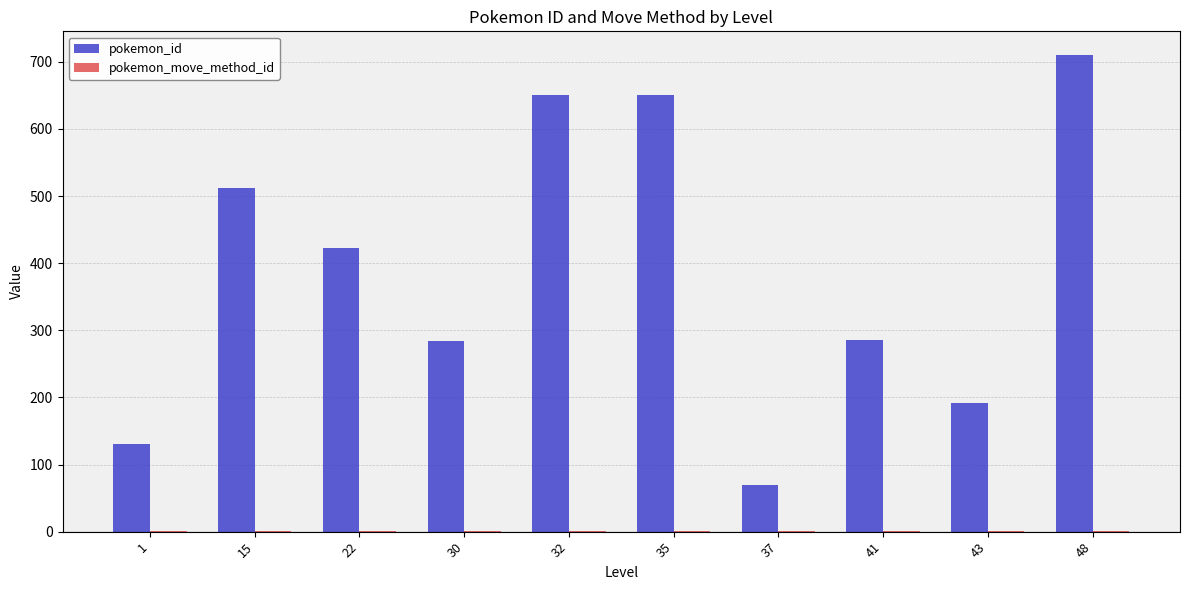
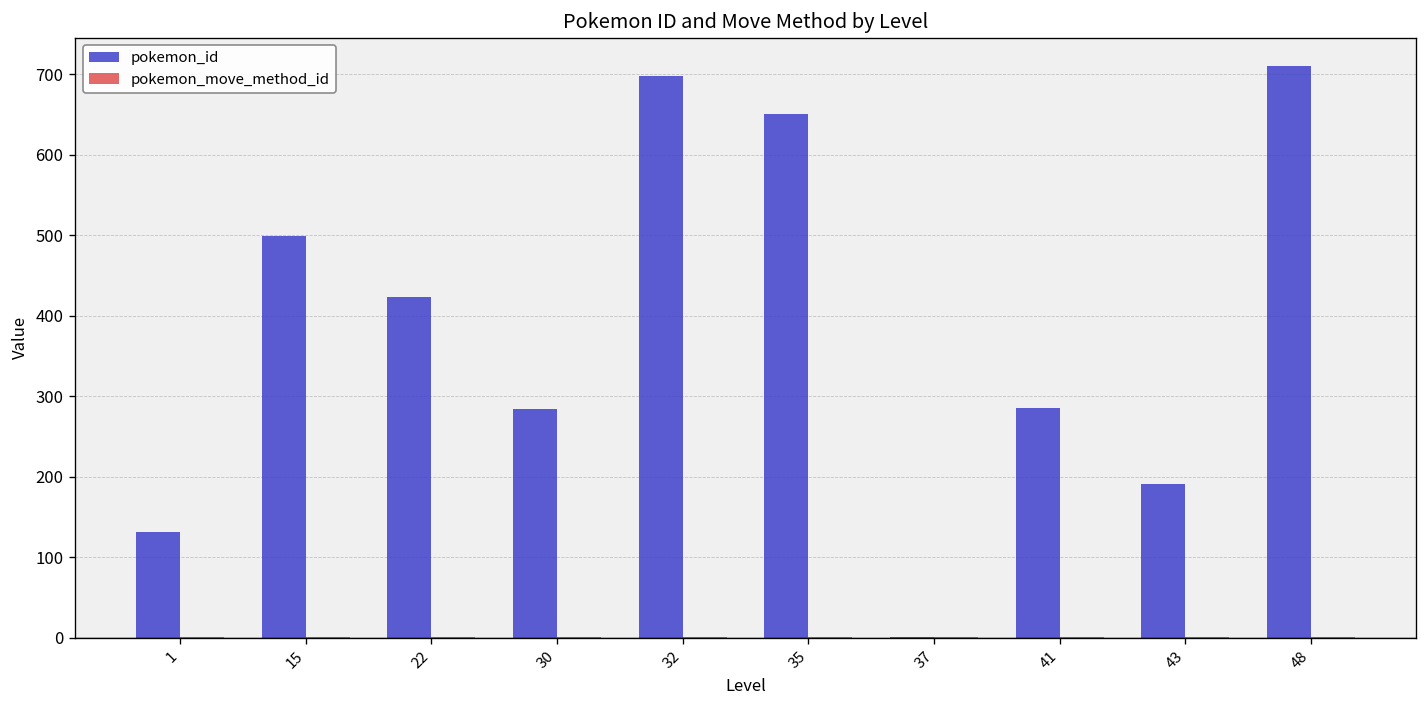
  {
    "pokemon_id": {
      "1": 130,
-     "15": 510,
+     "15": 500,
      "22": 420,
      "30": 280,
-     "32": 650,
+     "32": 700,
      "35": 650,
-     "37": 70,
+     "37": 0,
      "41": 290,
      "43": 190,
      "48": 710
    }
  }
